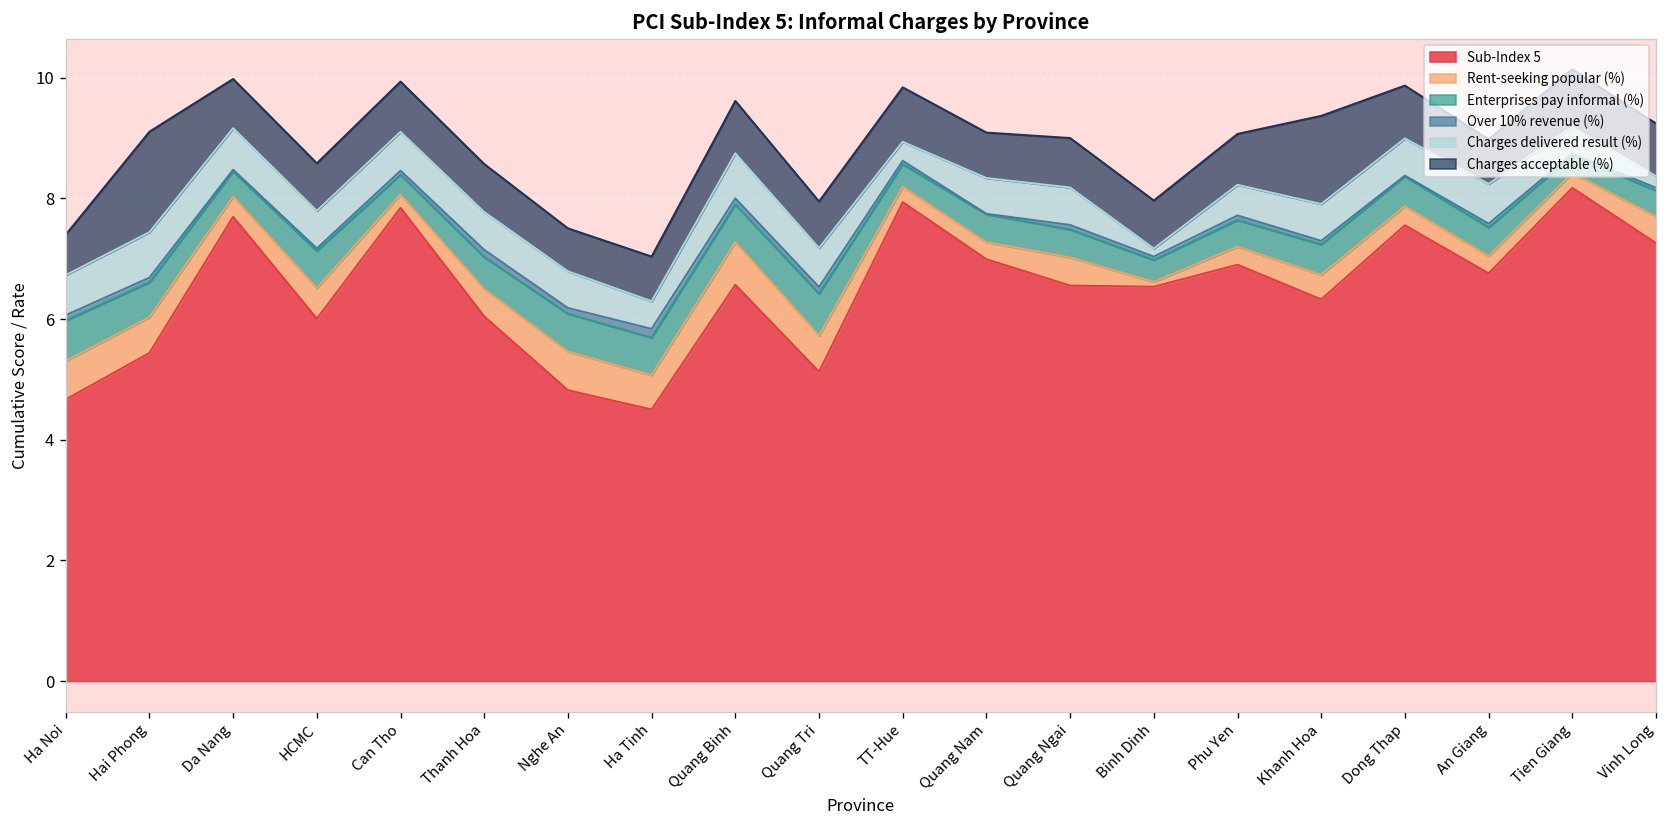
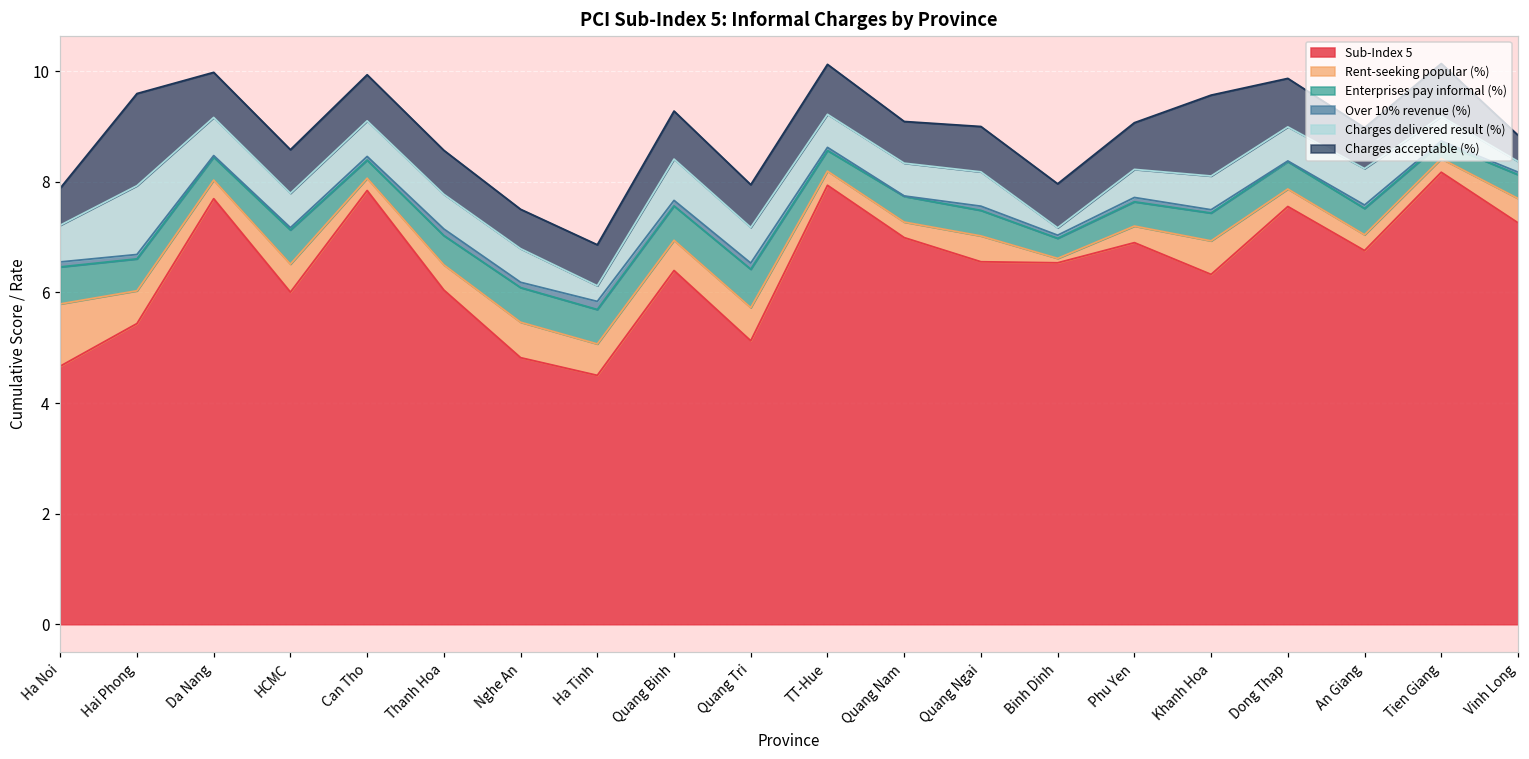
  {
    "Sub-Index 5": {
      "Ha Noi": 4.7,
      "Hai Phong": 5.4,
      "Da Nang": 7.7,
      "HCMC": 6.0,
      "Can Tho": 7.8,
      "Thanh Hoa": 6.0,
      "Nghe An": 4.8,
      "Ha Tinh": 4.5,
-     "Quang Binh": 6.6,
+     "Quang Binh": 6.4,
      "Quang Tri": 5.1,
      "TT-Hue": 7.9,
      "Quang Nam": 7.0,
      "Quang Ngai": 6.6,
      "Binh Dinh": 6.5,
      "Phu Yen": 6.9,
      "Khanh Hoa": 6.3,
      "Dong Thap": 7.6,
      "An Giang": 6.8,
      "Tien Giang": 8.2,
      "Vinh Long": 7.3
    },
    "Rent-seeking popular (%)": {
-     "Ha Noi": 0.6,
+     "Ha Noi": 1.1,
      "Hai Phong": 0.6,
      "Da Nang": 0.3,
      "HCMC": 0.5,
      "Can Tho": 0.2,
      "Thanh Hoa": 0.5,
      "Nghe An": 0.6,
      "Ha Tinh": 0.6,
-     "Quang Binh": 0.7,
+     "Quang Binh": 0.5,
      "Quang Tri": 0.6,
      "TT-Hue": 0.3,
      "Quang Nam": 0.3,
      "Quang Ngai": 0.5,
      "Binh Dinh": 0.1,
      "Phu Yen": 0.3,
-     "Khanh Hoa": 0.4,
+     "Khanh Hoa": 0.6,
      "Dong Thap": 0.3,
      "An Giang": 0.3,
      "Tien Giang": 0.2,
      "Vinh Long": 0.4
    },
    "Charges delivered result (%)": {
      "Ha Noi": 0.7,
-     "Hai Phong": 0.8,
+     "Hai Phong": 1.2,
      "Da Nang": 0.7,
      "HCMC": 0.6,
      "Can Tho": 0.6,
      "Thanh Hoa": 0.6,
      "Nghe An": 0.6,
-     "Ha Tinh": 0.5,
+     "Ha Tinh": 0.3,
      "Quang Binh": 0.7,
      "Quang Tri": 0.6,
-     "TT-Hue": 0.3,
+     "TT-Hue": 0.6,
      "Quang Nam": 0.6,
      "Quang Ngai": 0.6,
      "Binh Dinh": 0.1,
      "Phu Yen": 0.5,
      "Khanh Hoa": 0.6,
      "Dong Thap": 0.6,
      "An Giang": 0.7,
      "Vinh Long": 0.2
    },
    "Charges acceptable (%)": {
      "Ha Noi": 0.7,
      "Hai Phong": 1.7,
      "Da Nang": 0.8,
      "HCMC": 0.8,
      "Can Tho": 0.8,
      "Thanh Hoa": 0.8,
      "Nghe An": 0.7,
      "Ha Tinh": 0.7,
      "Quang Binh": 0.9,
      "Quang Tri": 0.8,
      "TT-Hue": 0.9,
      "Quang Nam": 0.8,
      "Quang Ngai": 0.8,
      "Binh Dinh": 0.8,
      "Phu Yen": 0.8,
      "Khanh Hoa": 1.5,
      "Dong Thap": 0.9,
-     "Vinh Long": 0.9
+     "Vinh Long": 0.5
    }
  }
